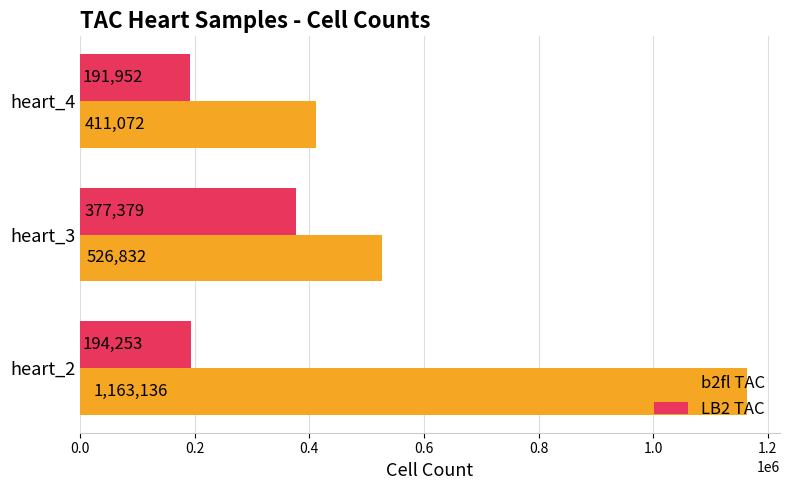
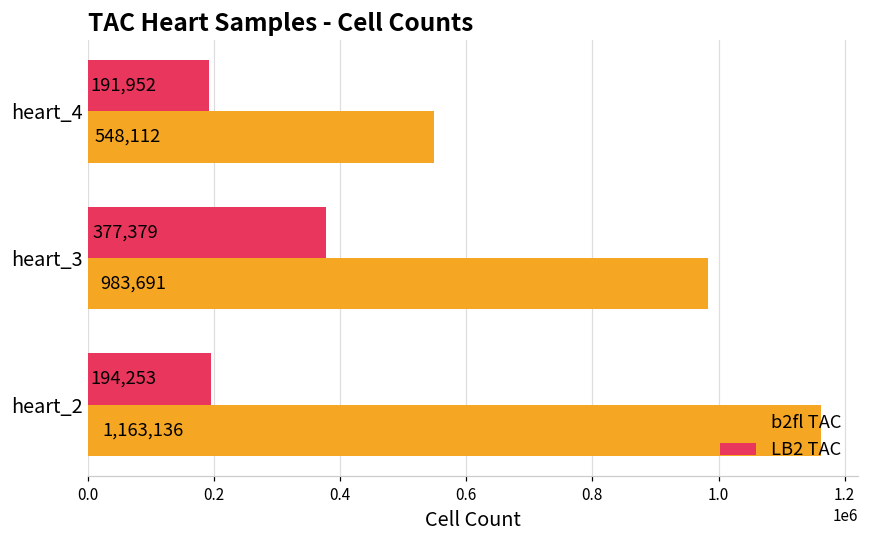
  {
    "b2fl TAC": {
-     "heart_4": "411,072",
-     "heart_3": "526,832",
+     "heart_4": "548,112",
+     "heart_3": "983,691",
      "heart_2": "1,163,136"
    },
    "LB2 TAC": {
      "heart_4": "191,952",
      "heart_3": "377,379",
      "heart_2": "194,253"
    }
  }
